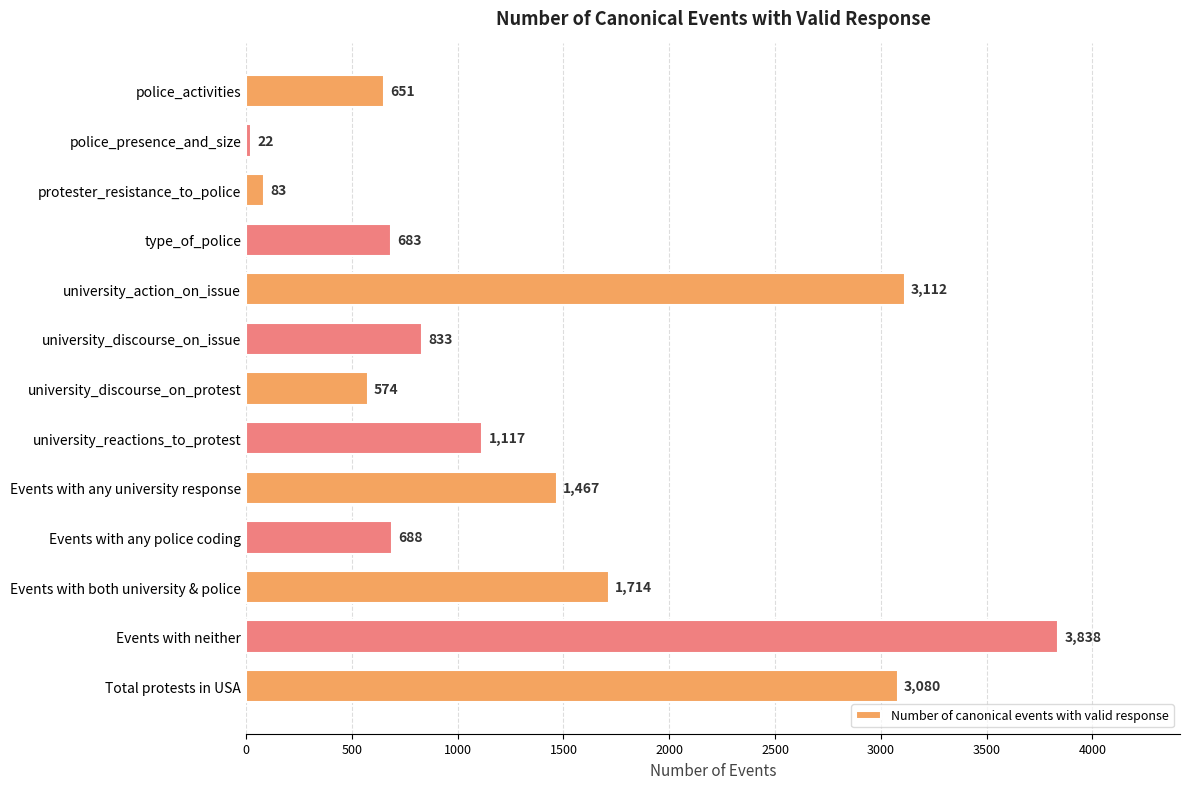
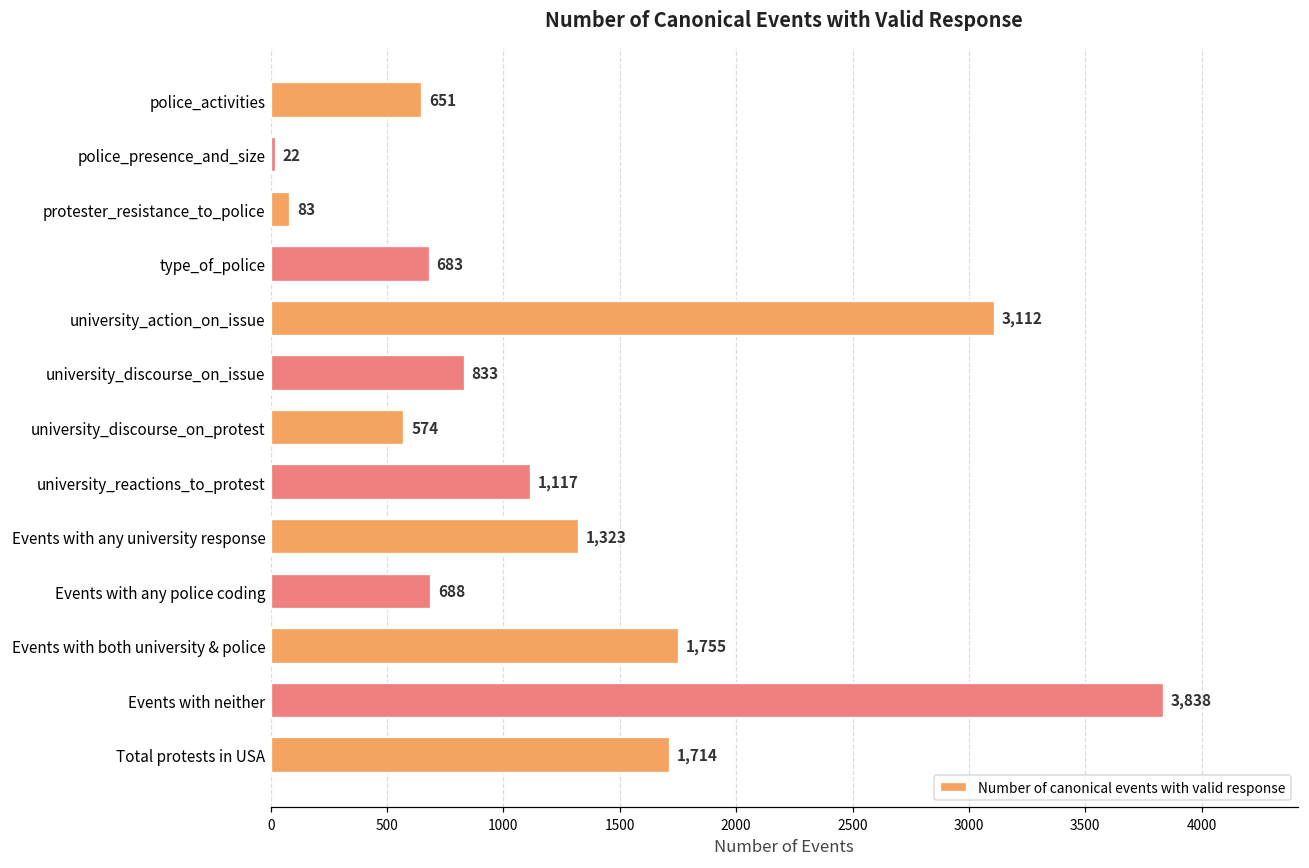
  {
    "police_activities": "651",
    "police_presence_and_size": "22",
    "protester_resistance_to_police": "83",
    "type_of_police": "683",
    "university_action_on_issue": "3,112",
    "university_discourse_on_issue": "833",
    "university_discourse_on_protest": "574",
    "university_reactions_to_protest": "1,117",
-   "Events with any university response": "1,467",
+   "Events with any university response": "1,323",
    "Events with any police coding": "688",
-   "Events with both university & police": "1,714",
+   "Events with both university & police": "1,755",
    "Events with neither": "3,838",
-   "Total protests in USA": "3,080"
+   "Total protests in USA": "1,714"
  }
